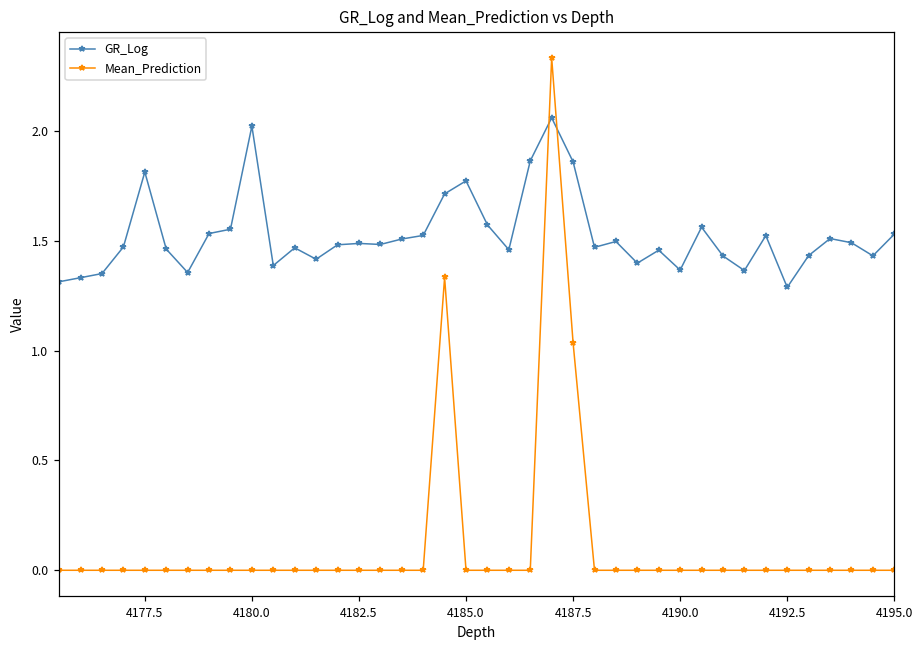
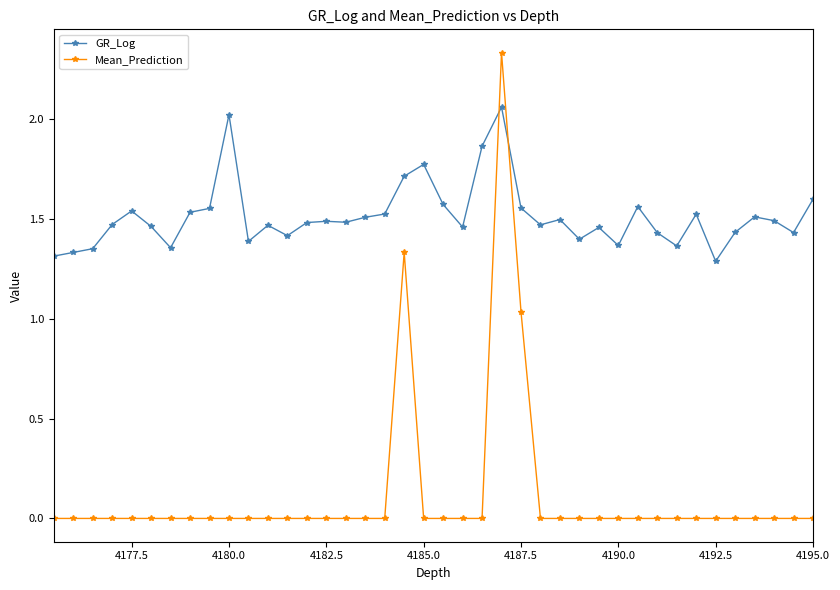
  {
    "GR_Log": {
-     "4177.5": 1.81,
+     "4177.5": 1.54,
      "4180.0": 2.02,
      "4182.5": 1.49,
      "4185.0": 1.77,
-     "4187.5": 1.86,
+     "4187.5": 1.56,
      "4190.0": 1.37,
      "4192.5": 1.29,
-     "4195.0": 1.53
+     "4195.0": 1.60
    },
    "Mean_Prediction": {
      "4177.5": 0.00,
      "4180.0": 0.00,
      "4182.5": 0.00,
      "4185.0": 0.00,
      "4187.5": 1.04,
      "4190.0": 0.00,
      "4192.5": 0.00,
      "4195.0": 0.00
    }
  }
